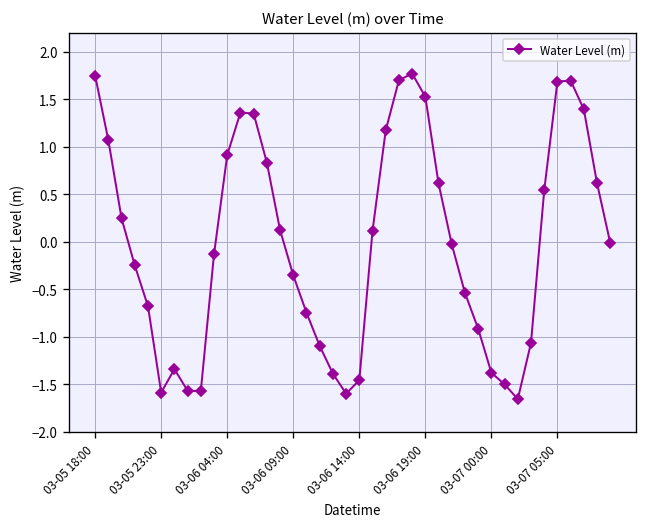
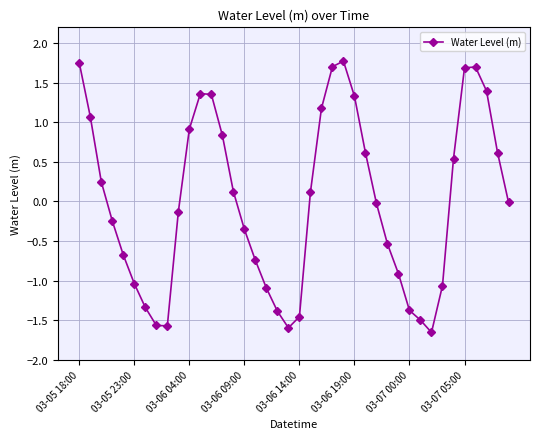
  {
    "03-05 18:00": 1.8,
-   "03-05 23:00": -1.6,
+   "03-05 23:00": -1.0,
    "03-06 04:00": 0.9,
    "03-06 09:00": -0.4,
    "03-06 14:00": -1.5,
-   "03-06 19:00": 1.5,
+   "03-06 19:00": 1.3,
    "03-07 00:00": -1.4,
    "03-07 05:00": 1.7
  }
